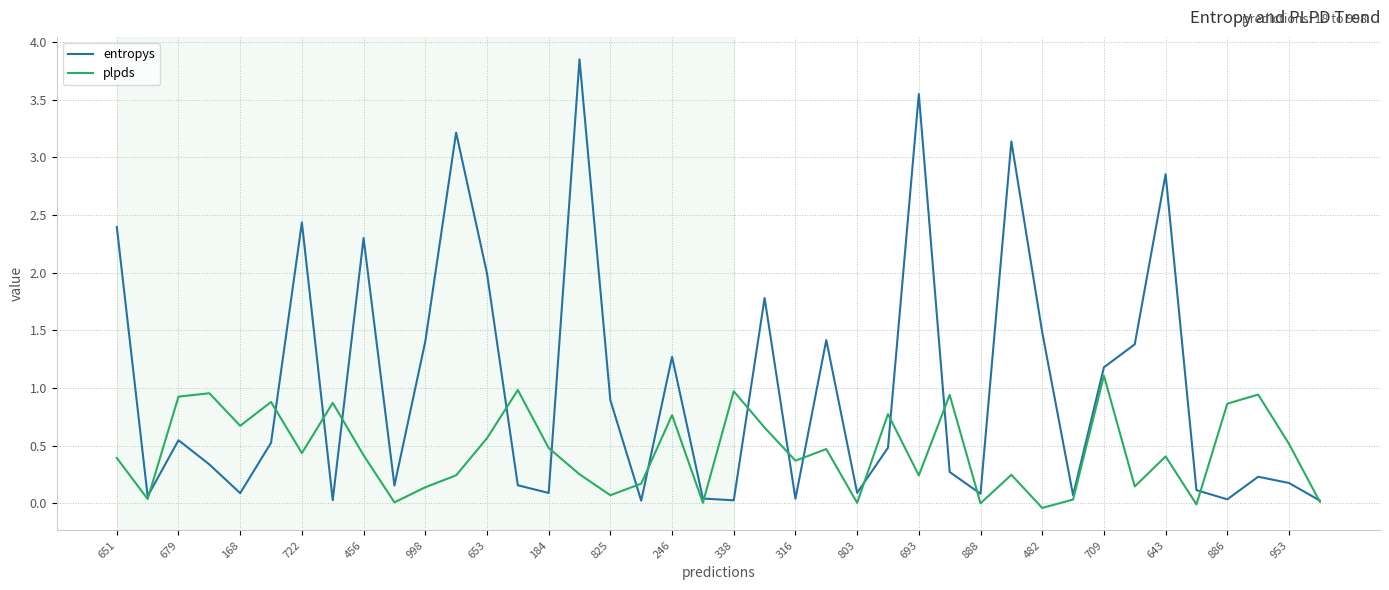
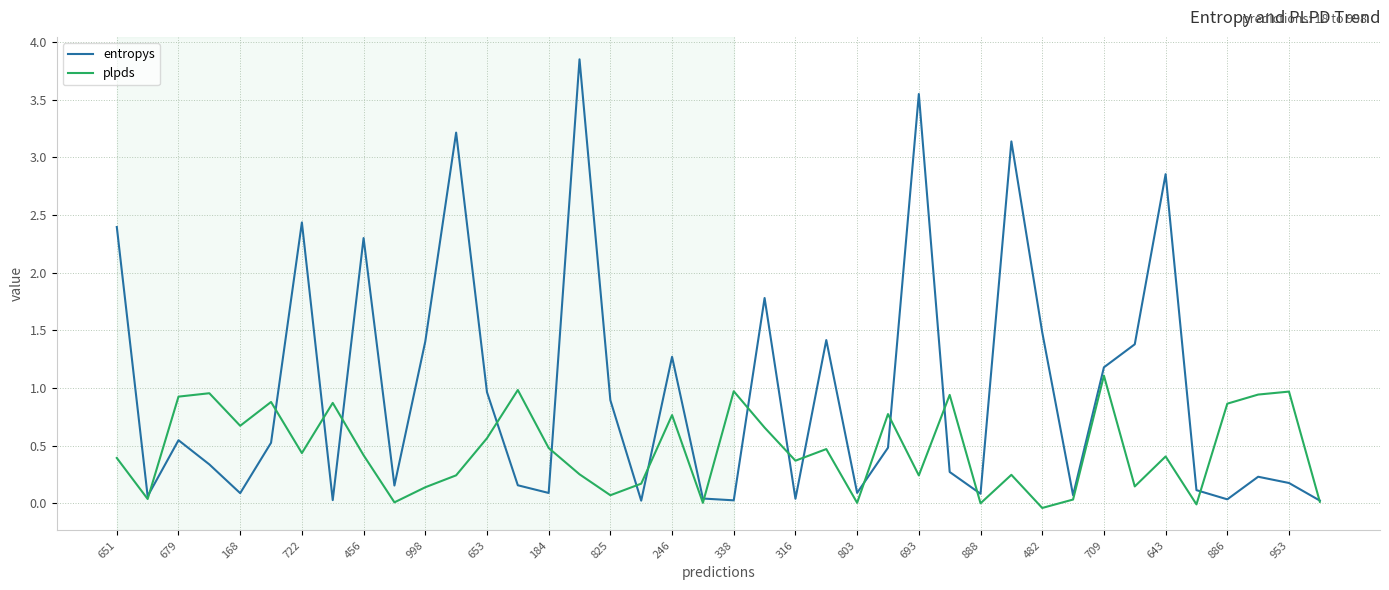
  {
    "entropys": {
      "651": 2.40,
      "679": 0.55,
      "168": 0.09,
      "722": 2.43,
      "456": 2.30,
      "998": 1.40,
-     "653": 1.99,
+     "653": 0.96,
      "184": 0.09,
      "825": 0.89,
      "246": 1.27,
      "338": 0.03,
      "316": 0.04,
      "803": 0.09,
      "693": 3.55,
      "888": 0.08,
      "482": 1.48,
      "709": 1.18,
      "643": 2.85,
      "886": 0.04,
      "953": 0.18
    },
    "plpds": {
      "651": 0.39,
      "679": 0.93,
      "168": 0.67,
      "722": 0.44,
      "456": 0.42,
      "998": 0.14,
      "653": 0.56,
      "184": 0.48,
      "825": 0.07,
      "246": 0.77,
      "338": 0.97,
      "316": 0.37,
      "803": 0.00,
      "693": 0.24,
      "888": 0.00,
      "482": -0.04,
      "709": 1.11,
      "643": 0.41,
      "886": 0.86,
-     "953": 0.52
+     "953": 0.97
    }
  }
